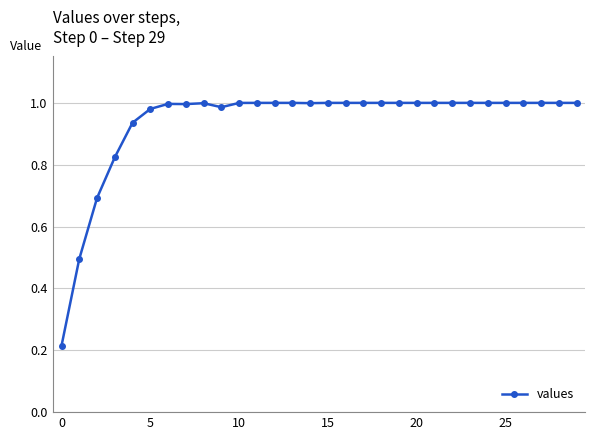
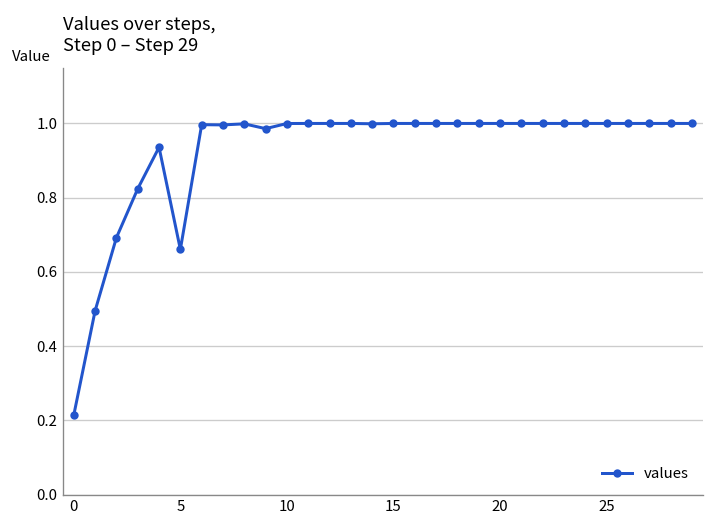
  {
    "0": 0.21,
-   "5": 0.98,
+   "5": 0.66,
    "10": 1.00,
    "15": 1.00,
    "20": 1.00,
    "25": 1.00
  }
